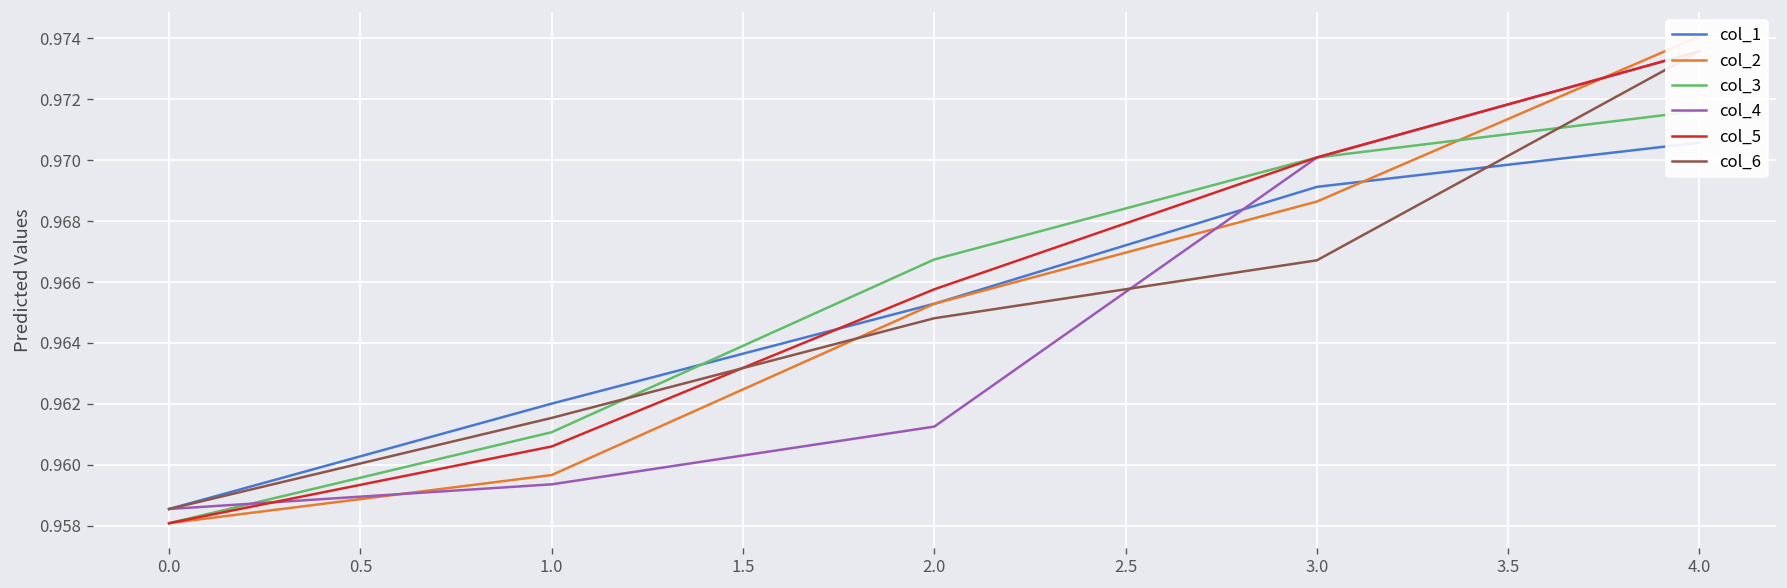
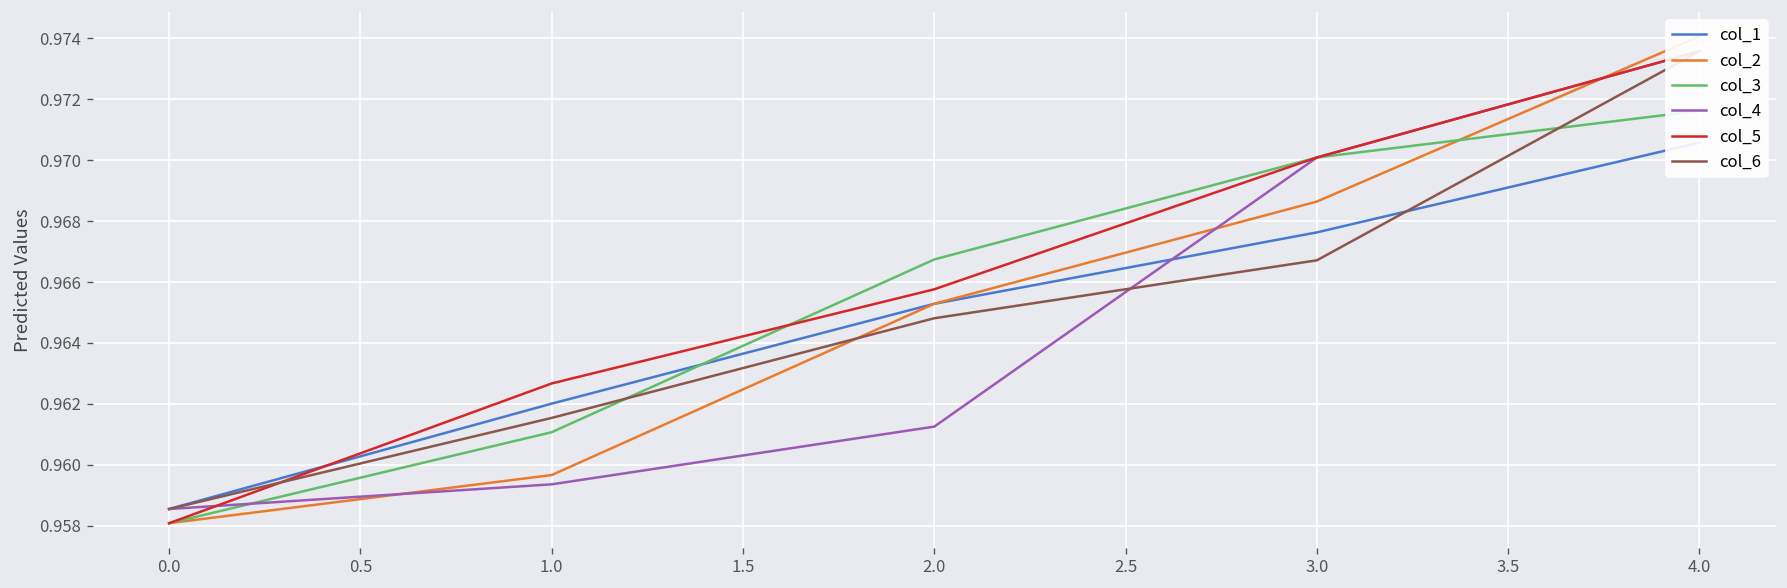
  {
    "col_1": {
      "1.0": 0.9620,
-     "3.0": 0.9691
+     "3.0": 0.9676
    },
    "col_2": {
      "1.0": 0.9597,
      "3.0": 0.9686
    },
    "col_3": {
      "1.0": 0.9611,
      "2.0": 0.9667
    },
    "col_4": {
      "1.0": 0.9594,
      "2.0": 0.9613
    },
    "col_5": {
-     "1.0": 0.9606,
+     "1.0": 0.9627,
      "2.0": 0.9658
    },
    "col_6": {
      "1.0": 0.9615,
      "2.0": 0.9648,
      "3.0": 0.9667
    }
  }
